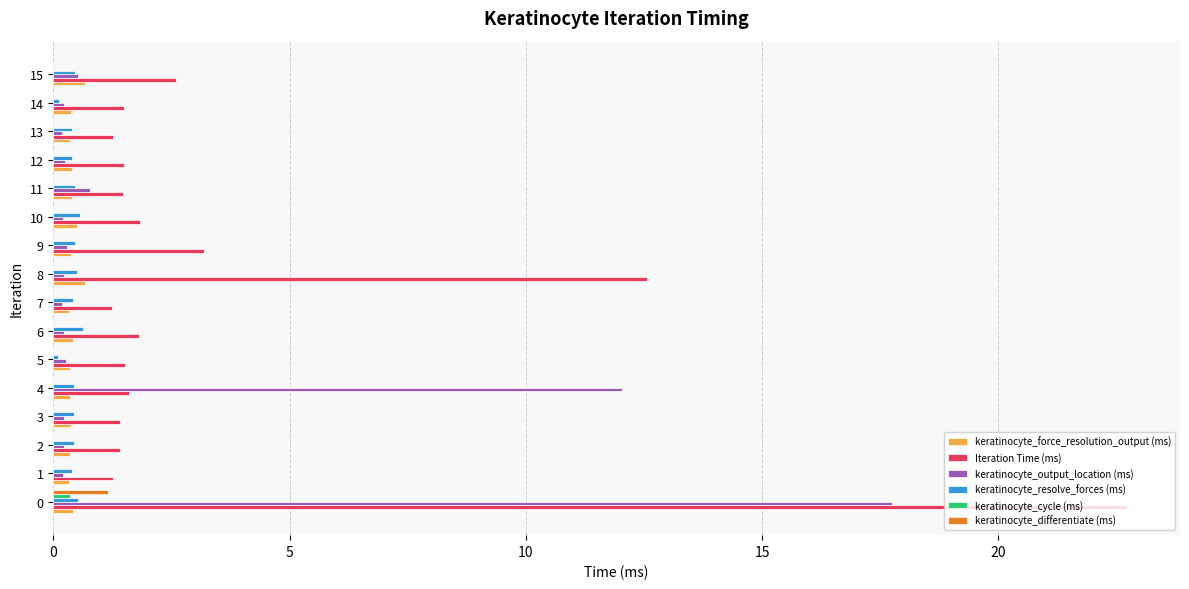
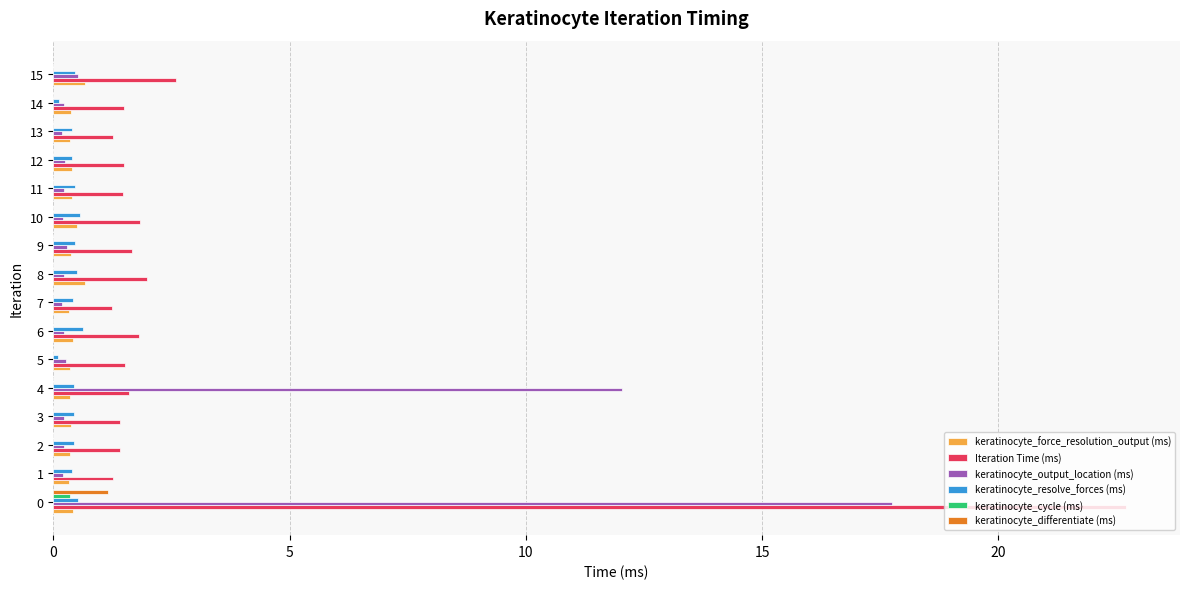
  {
    "Iteration Time (ms)": {
      "15": 2.6,
      "14": 1.5,
      "13": 1.3,
      "12": 1.5,
      "11": 1.5,
      "10": 1.8,
-     "9": 3.2,
-     "8": 12.6,
+     "9": 1.7,
+     "8": 2.0,
      "7": 1.2,
      "6": 1.8,
      "5": 1.5,
      "4": 1.6,
      "3": 1.4,
      "2": 1.4,
      "1": 1.3
    },
    "keratinocyte_output_location (ms)": {
      "15": 0.5,
      "14": 0.2,
      "13": 0.2,
      "12": 0.3,
-     "11": 0.8,
+     "11": 0.2,
      "10": 0.2,
      "9": 0.3,
      "8": 0.2,
      "7": 0.2,
      "6": 0.2,
      "5": 0.3,
      "4": 12.0,
      "3": 0.2,
      "2": 0.2,
      "1": 0.2,
      "0": 17.8
    },
    "keratinocyte_resolve_forces (ms)": {
      "15": 0.5,
      "14": 0.1,
      "13": 0.4,
      "12": 0.4,
      "11": 0.5,
      "10": 0.6,
      "9": 0.5,
      "8": 0.5,
      "7": 0.4,
      "6": 0.6,
      "5": 0.1,
      "4": 0.4,
      "3": 0.4,
      "2": 0.4,
      "1": 0.4,
      "0": 0.5
    },
    "keratinocyte_cycle (ms)": {
      "12": 0.0,
      "0": 0.4
    }
  }
